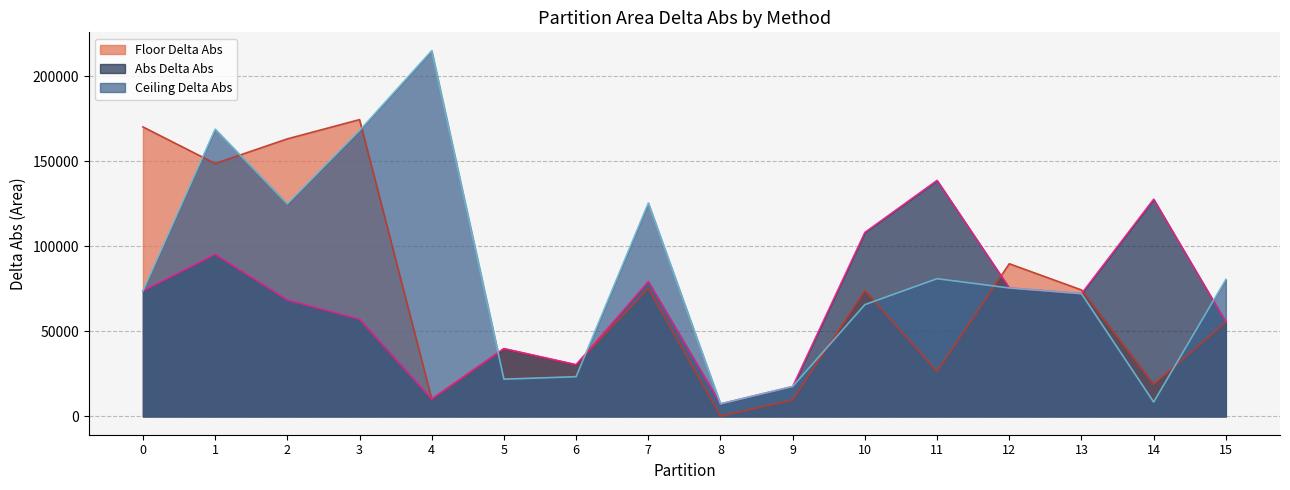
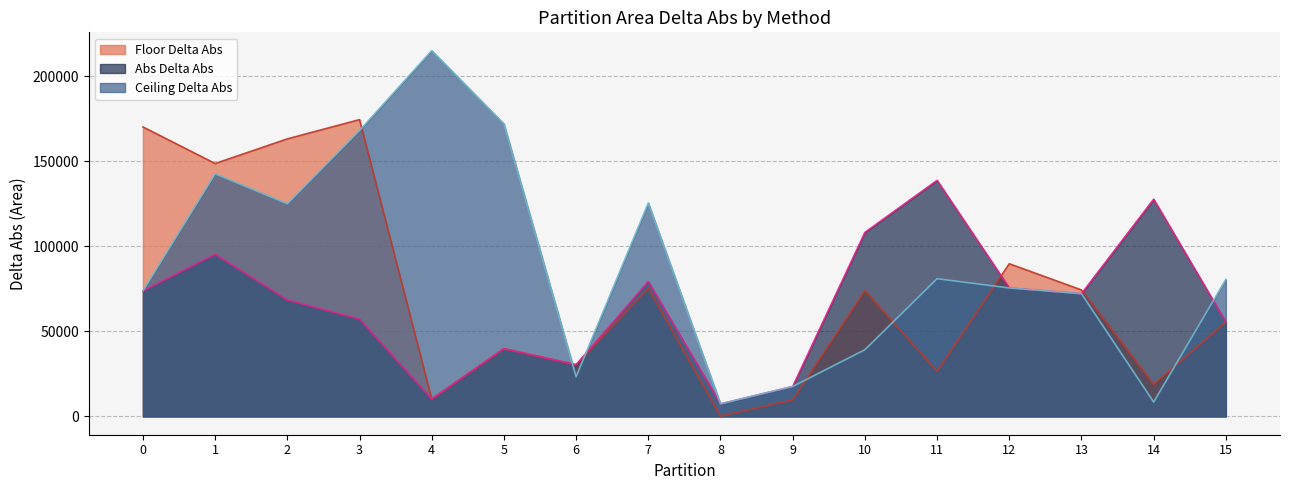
  {
    "Floor Delta Abs": {
      "0": 170000,
      "1": 149000,
      "2": 163000,
      "3": 175000,
      "7": 75000,
      "8": 0,
      "9": 10000,
      "10": 74000,
      "11": 27000,
      "12": 90000,
      "13": 74000,
      "14": 19000
    },
    "Abs Delta Abs": {
      "1": 95000,
      "2": 69000,
      "3": 57000,
      "7": 79000,
      "10": 108000,
      "11": 139000,
      "14": 128000
    },
    "Ceiling Delta Abs": {
-     "1": 169000,
+     "1": 143000,
      "2": 125000,
      "3": 168000,
      "4": 215000,
-     "5": 22000,
+     "5": 172000,
      "6": 23000,
      "7": 126000,
-     "10": 66000,
+     "10": 39000,
      "11": 81000,
      "14": 8000,
      "15": 81000
    }
  }
